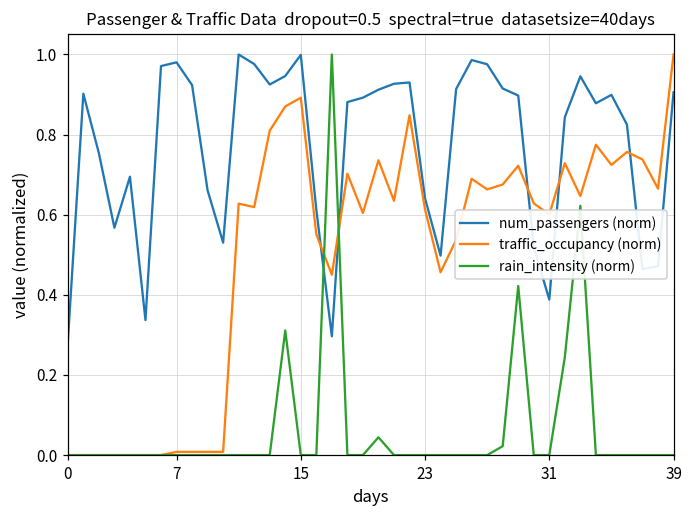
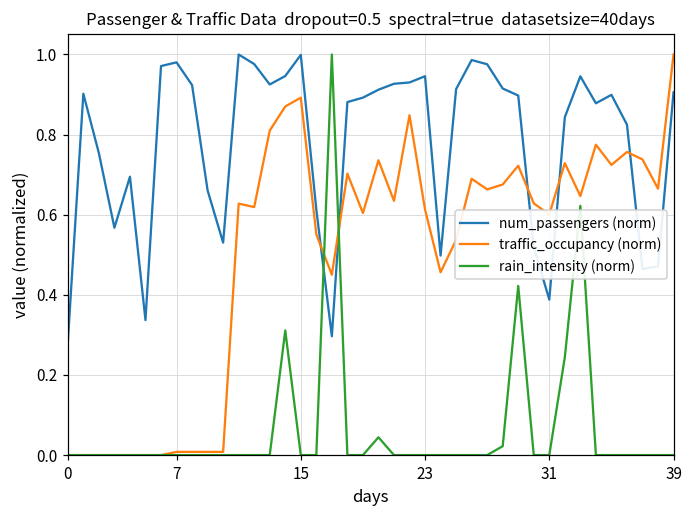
  {
    "num_passengers (norm)": {
      "0": 0.28,
      "7": 0.98,
      "15": 1.00,
-     "23": 0.64,
+     "23": 0.95,
      "31": 0.39,
      "39": 0.91
    },
    "traffic_occupancy (norm)": {
      "7": 0.01,
      "15": 0.89,
      "23": 0.61,
      "39": 1.00
    },
    "rain_intensity (norm)": {
      "7": 0.00,
      "15": 0.00,
      "23": 0.00,
      "31": 0.00,
      "39": 0.00
    }
  }
